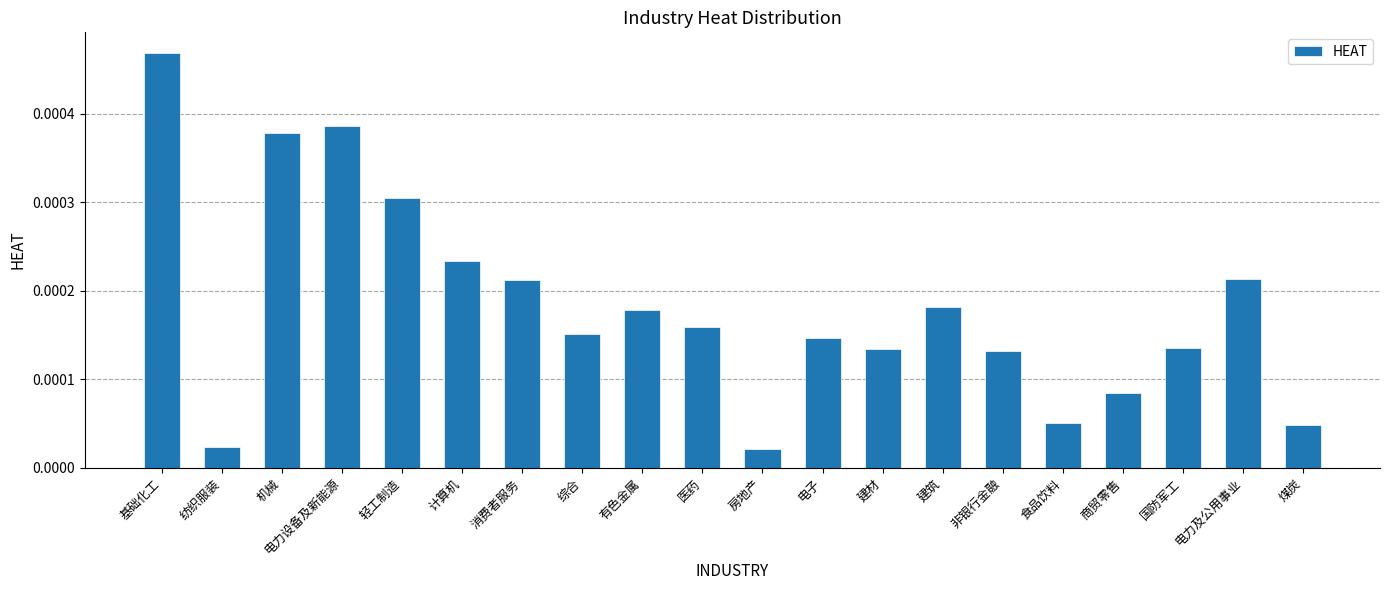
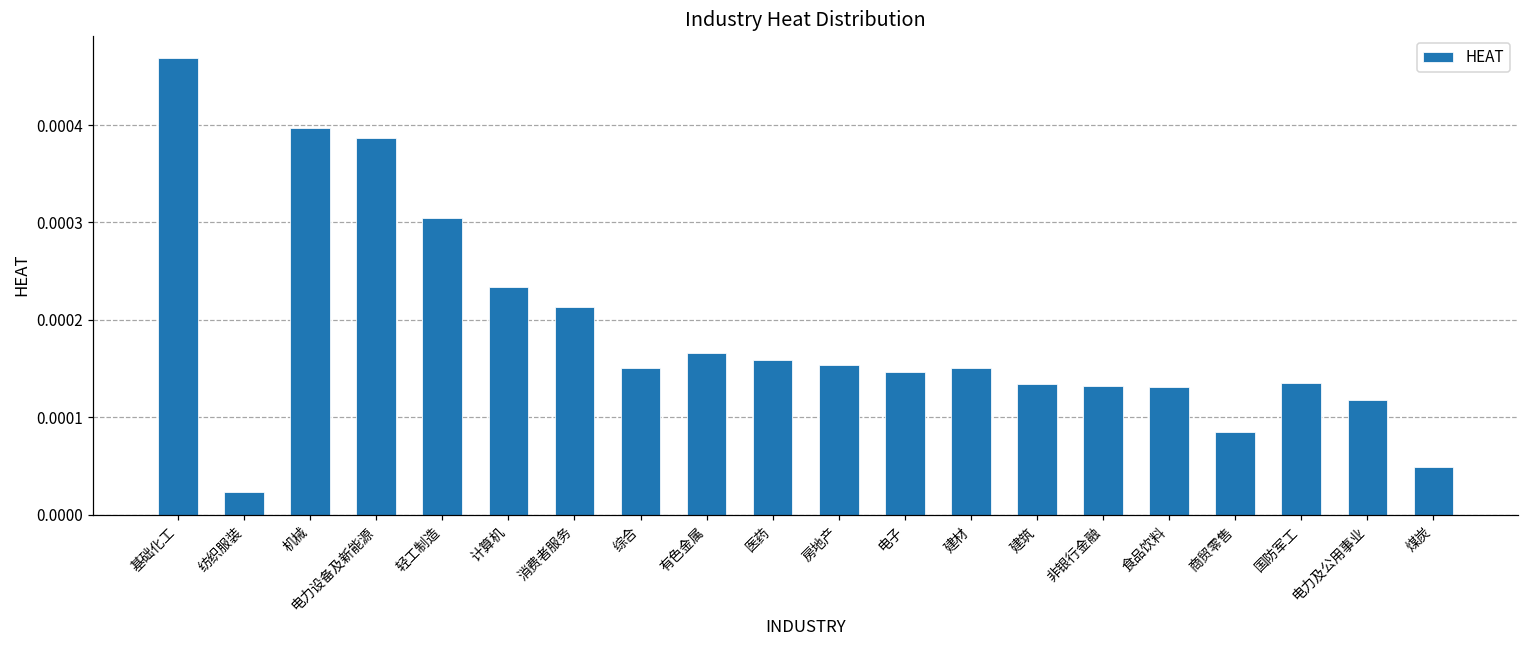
  {
    "基础化工": 0.00047,
    "纺织服装": 0.00002,
-   "机械": 0.00038,
+   "机械": 0.00040,
    "电力设备及新能源": 0.00039,
    "轻工制造": 0.00030,
    "计算机": 0.00023,
    "消费者服务": 0.00021,
    "综合": 0.00015,
-   "有色金属": 0.00018,
+   "有色金属": 0.00017,
    "医药": 0.00016,
-   "房地产": 0.00002,
+   "房地产": 0.00015,
    "电子": 0.00015,
-   "建材": 0.00013,
-   "建筑": 0.00018,
+   "建材": 0.00015,
+   "建筑": 0.00013,
    "非银行金融": 0.00013,
-   "食品饮料": 0.00005,
+   "食品饮料": 0.00013,
    "商贸零售": 0.00008,
    "国防军工": 0.00014,
-   "电力及公用事业": 0.00021,
+   "电力及公用事业": 0.00012,
    "煤炭": 0.00005
  }
